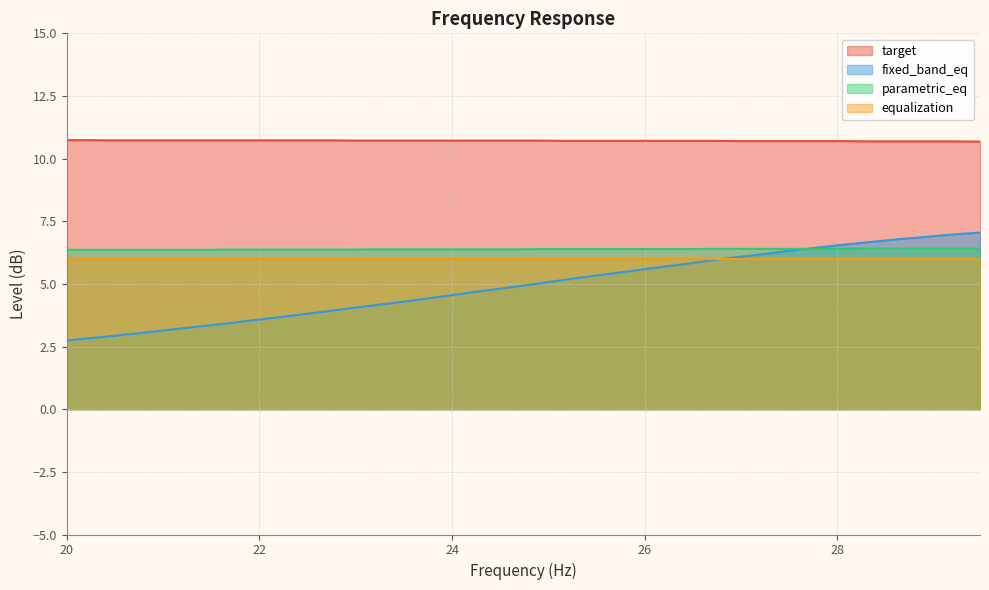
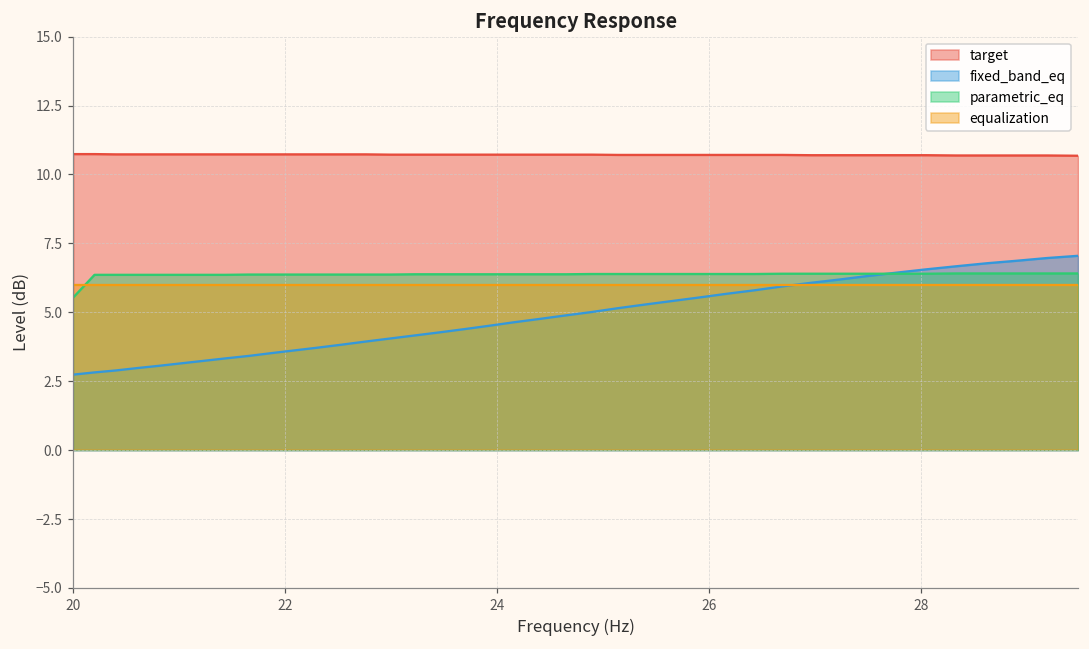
  {
    "target": {
      "20": 10.7
    },
    "fixed_band_eq": {
      "20": 2.7
    },
    "parametric_eq": {
-     "20": 6.4
+     "20": 5.5
    },
    "equalization": {
      "20": 6.0
    }
  }
